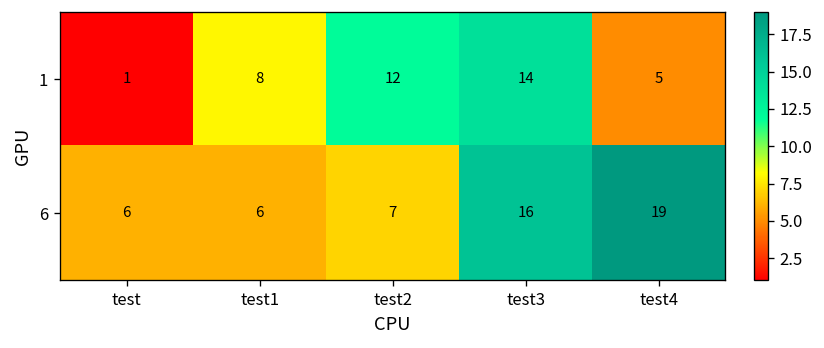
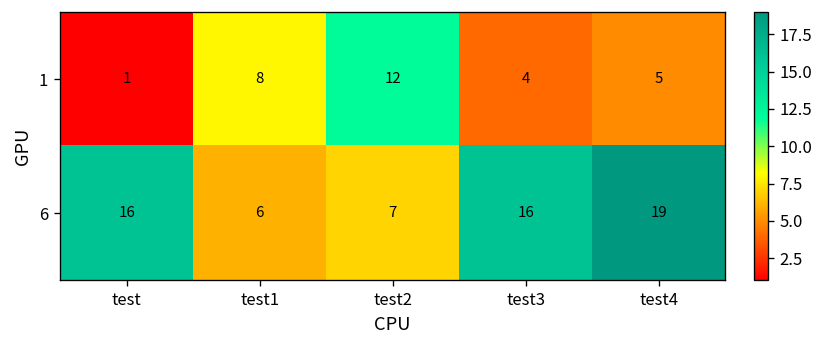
  {
    "1": {
      "test": 1,
      "test1": 8,
      "test2": 12,
-     "test3": 14,
+     "test3": 4,
      "test4": 5
    },
    "6": {
-     "test": 6,
+     "test": 16,
      "test1": 6,
      "test2": 7,
      "test3": 16,
      "test4": 19
    }
  }
